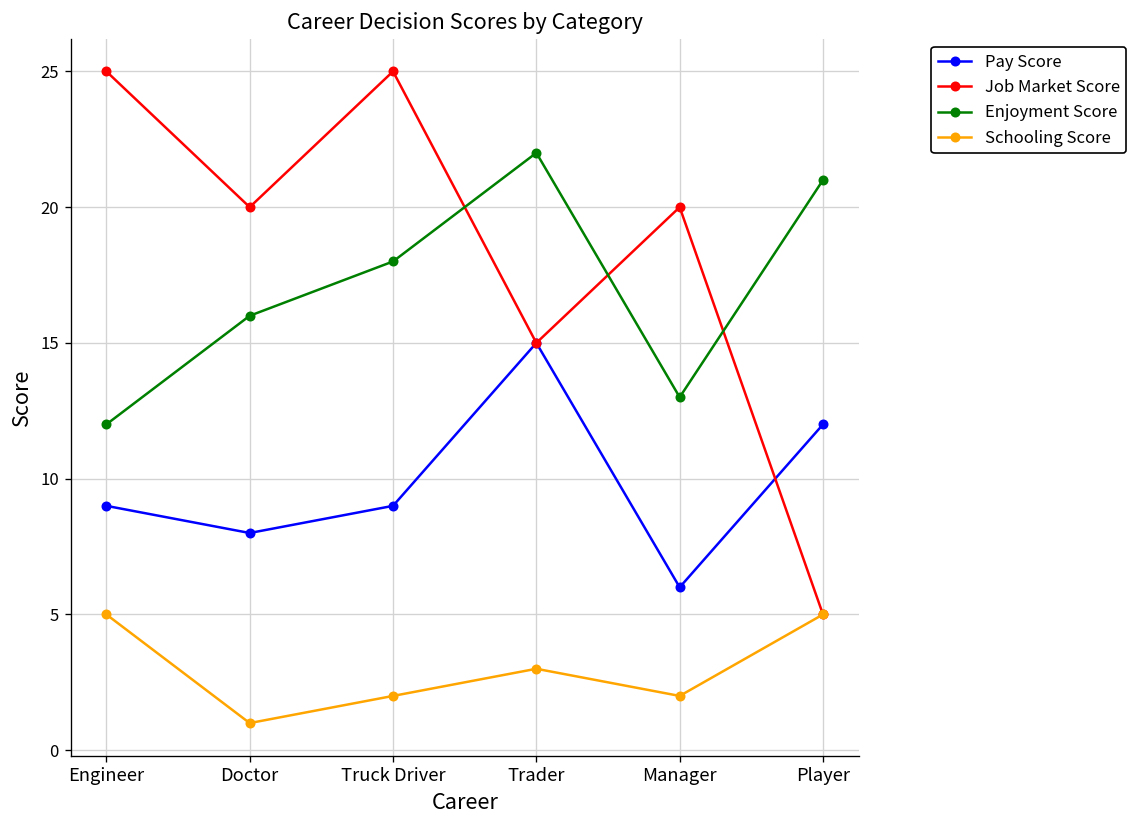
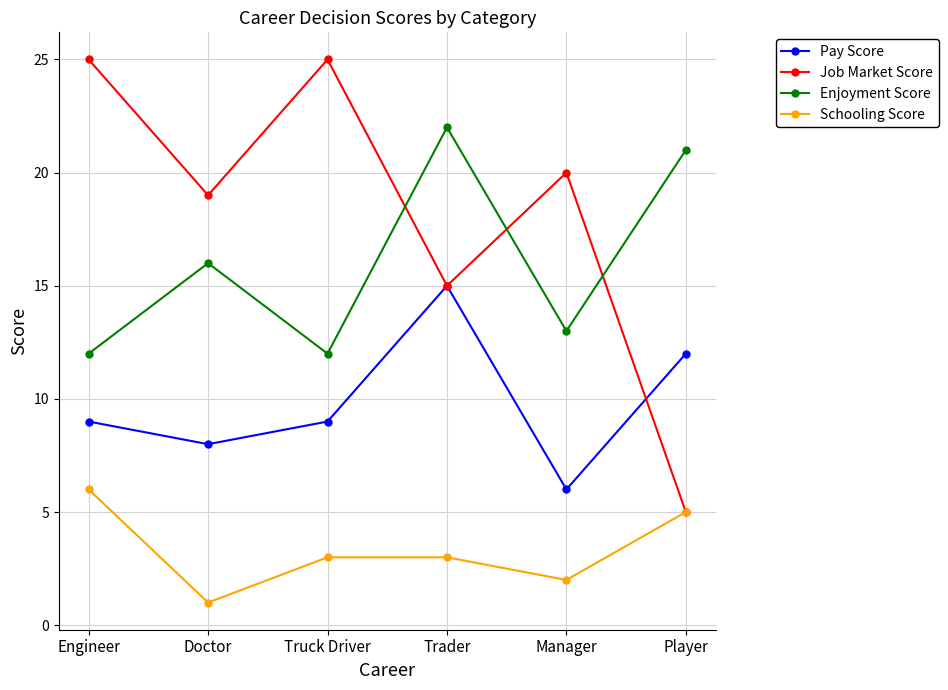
  {
    "Pay Score": {
      "Engineer": 9,
      "Doctor": 8,
      "Truck Driver": 9,
      "Manager": 6,
      "Player": 12
    },
    "Job Market Score": {
      "Engineer": 25,
-     "Doctor": 20,
+     "Doctor": 19,
      "Truck Driver": 25,
      "Manager": 20
    },
    "Enjoyment Score": {
      "Engineer": 12,
      "Doctor": 16,
-     "Truck Driver": 18,
+     "Truck Driver": 12,
      "Trader": 22,
      "Manager": 13,
      "Player": 21
    },
    "Schooling Score": {
-     "Engineer": 5,
+     "Engineer": 6,
      "Doctor": 1,
-     "Truck Driver": 2,
+     "Truck Driver": 3,
      "Trader": 3,
      "Manager": 2
    }
  }
